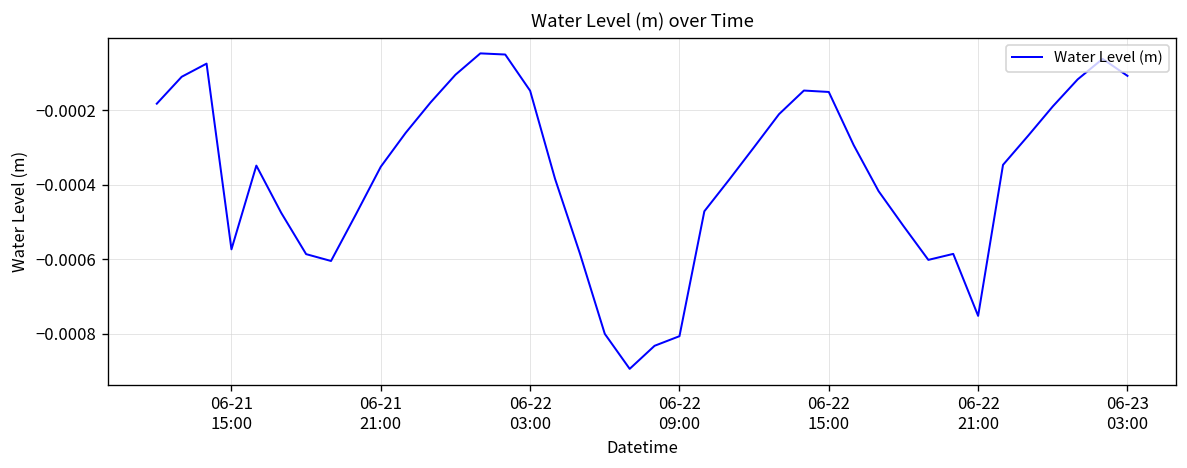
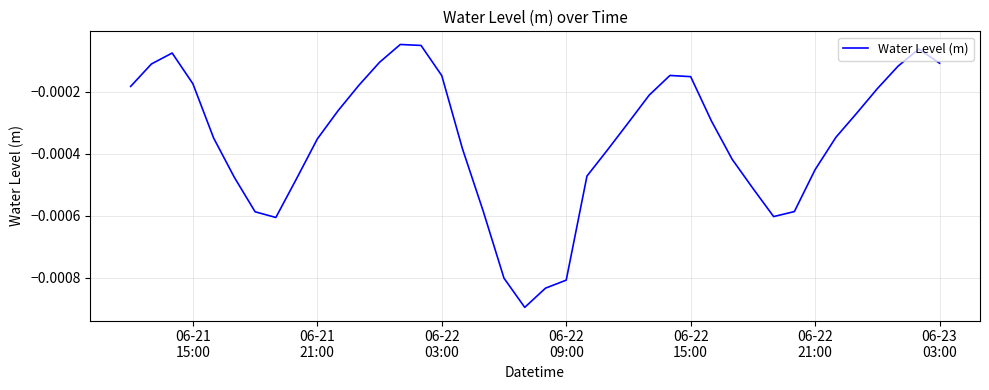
  {
-   "06-21 15:00": -0.00057,
+   "06-21 15:00": -0.00017,
    "06-21 21:00": -0.00035,
    "06-22 03:00": -0.00015,
    "06-22 09:00": -0.00081,
    "06-22 15:00": -0.00015,
-   "06-22 21:00": -0.00075,
+   "06-22 21:00": -0.00045,
    "06-23 03:00": -0.00011
  }
